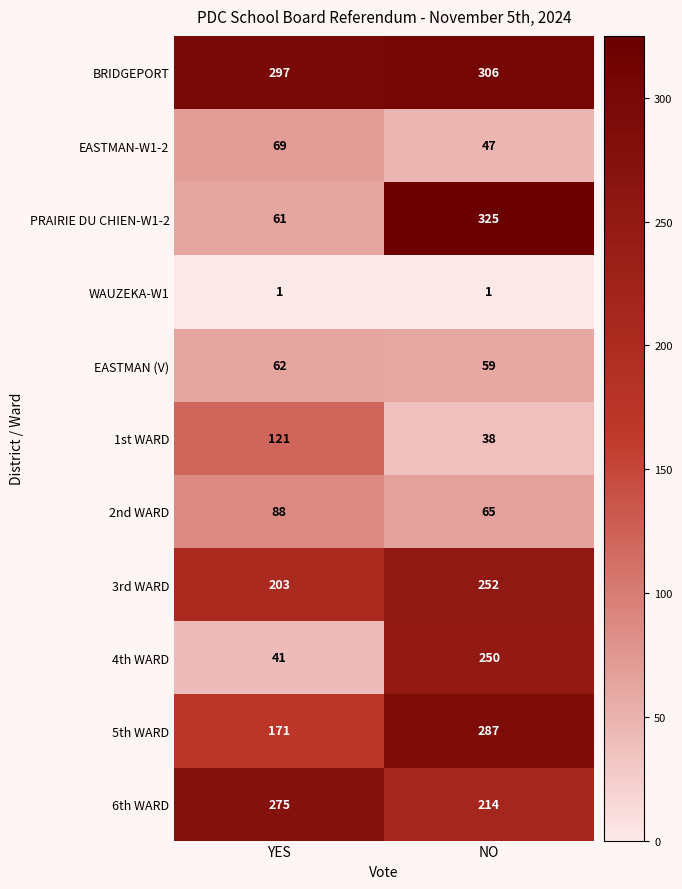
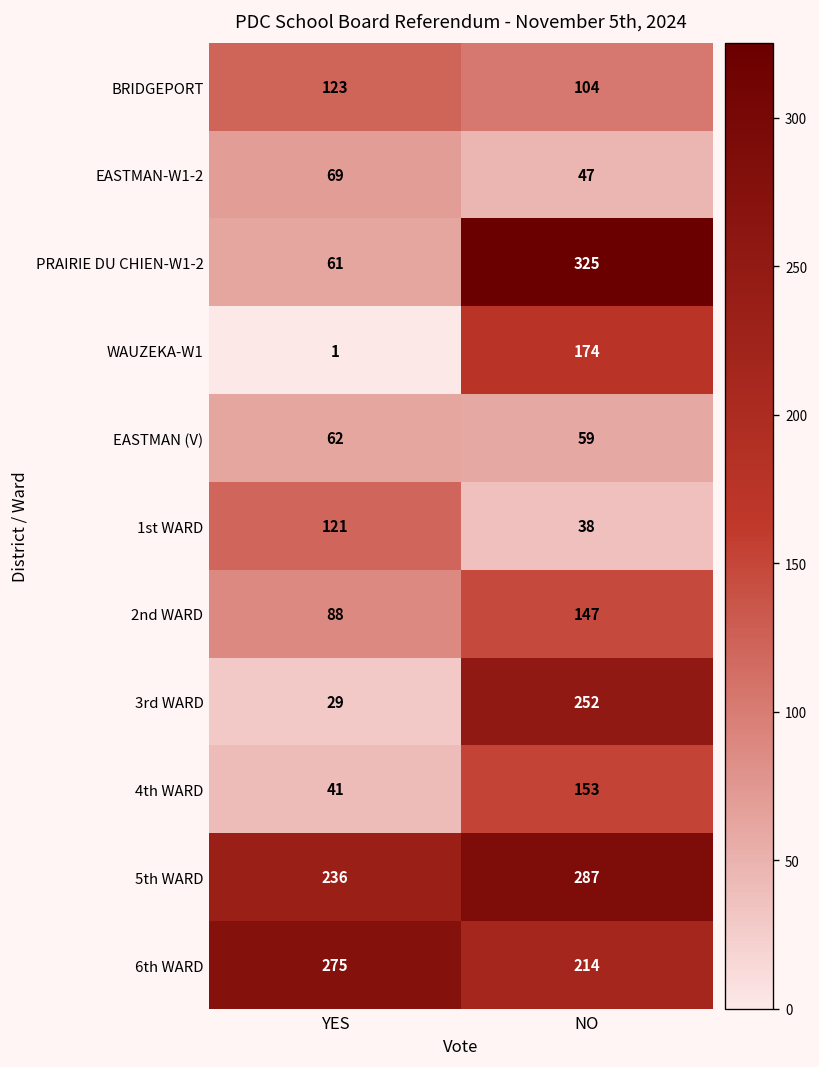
  {
    "BRIDGEPORT": {
-     "YES": 297,
-     "NO": 306
+     "YES": 123,
+     "NO": 104
    },
    "EASTMAN-W1-2": {
      "YES": 69,
      "NO": 47
    },
    "PRAIRIE DU CHIEN-W1-2": {
      "YES": 61,
      "NO": 325
    },
    "WAUZEKA-W1": {
      "YES": 1,
-     "NO": 1
+     "NO": 174
    },
    "EASTMAN (V)": {
      "YES": 62,
      "NO": 59
    },
    "1st WARD": {
      "YES": 121,
      "NO": 38
    },
    "2nd WARD": {
      "YES": 88,
-     "NO": 65
+     "NO": 147
    },
    "3rd WARD": {
-     "YES": 203,
+     "YES": 29,
      "NO": 252
    },
    "4th WARD": {
      "YES": 41,
-     "NO": 250
+     "NO": 153
    },
    "5th WARD": {
-     "YES": 171,
+     "YES": 236,
      "NO": 287
    },
    "6th WARD": {
      "YES": 275,
      "NO": 214
    }
  }
